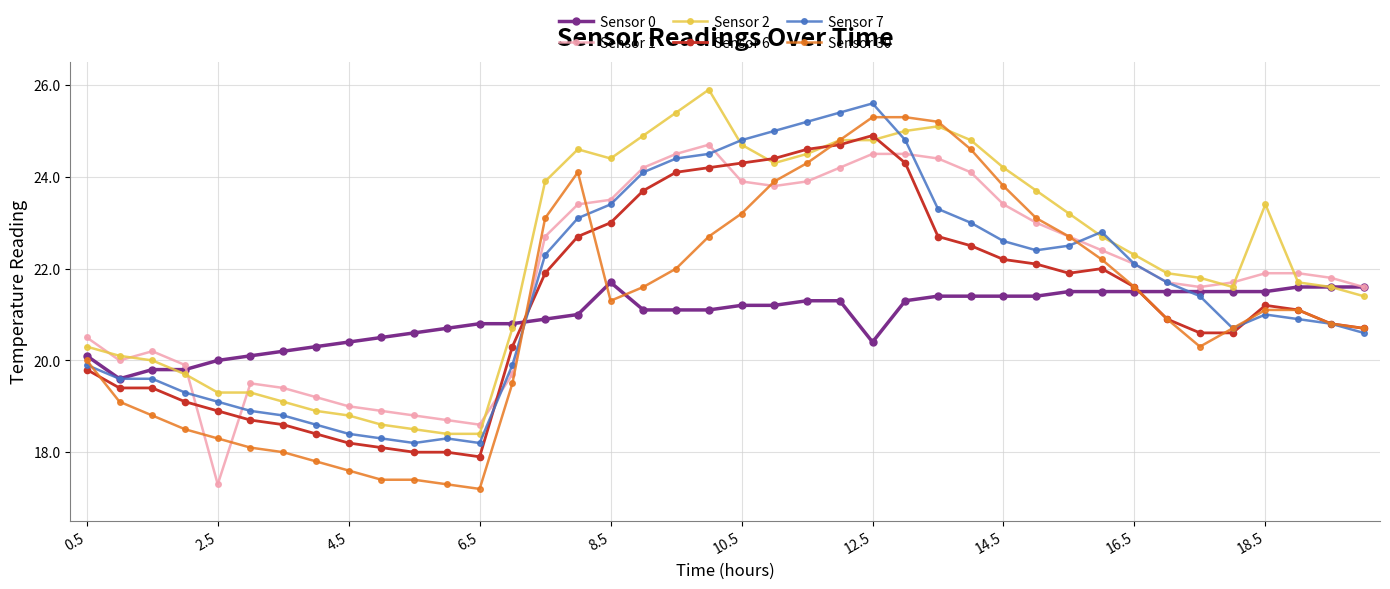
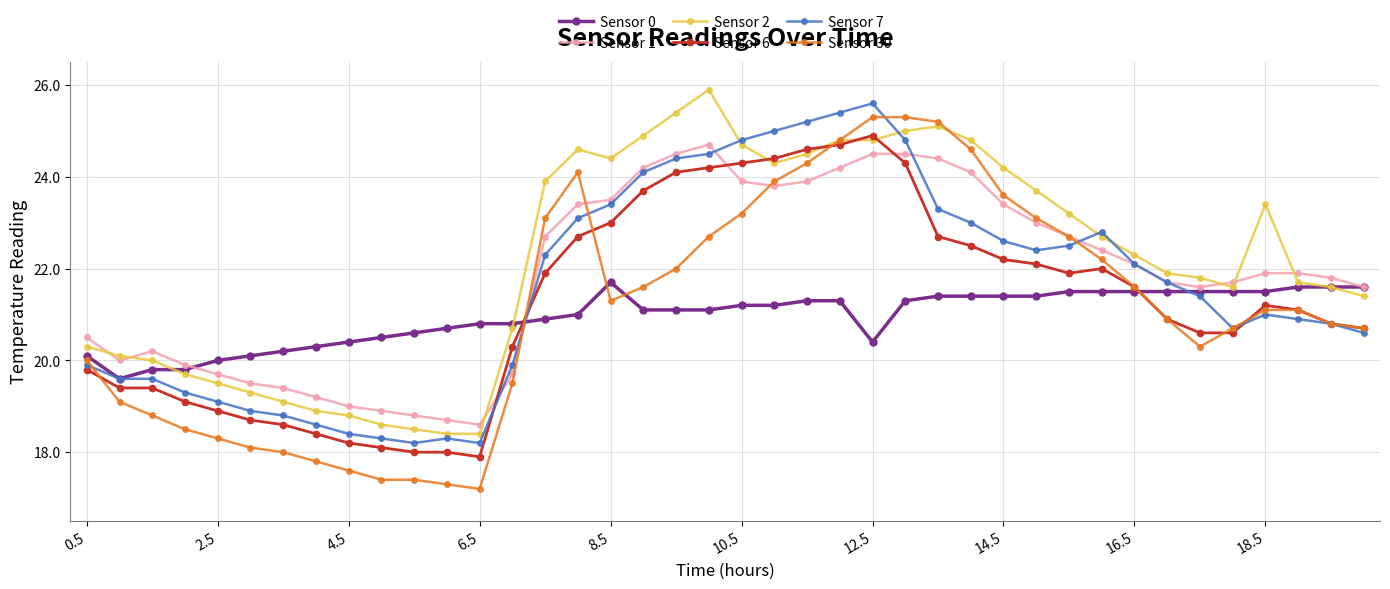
  {
    "Sensor 0": {
      "0.5": 20.1,
      "2.5": 20.0,
      "4.5": 20.4,
      "6.5": 20.8,
      "8.5": 21.7,
      "10.5": 21.2,
      "12.5": 20.4,
      "14.5": 21.4,
      "16.5": 21.5,
      "18.5": 21.5
    },
    "Sensor 1": {
      "0.5": 20.5,
-     "2.5": 17.3,
+     "2.5": 19.7,
      "4.5": 19.0,
      "6.5": 18.6,
      "8.5": 23.5,
      "10.5": 23.9,
      "12.5": 24.5,
      "14.5": 23.4,
      "18.5": 21.9
    },
    "Sensor 2": {
      "0.5": 20.3,
-     "2.5": 19.3,
+     "2.5": 19.5,
      "4.5": 18.8,
      "6.5": 18.4,
      "8.5": 24.4,
      "10.5": 24.7,
      "12.5": 24.8,
      "14.5": 24.2,
      "16.5": 22.3,
      "18.5": 23.4
    },
    "Sensor 6": {
      "0.5": 19.8,
      "2.5": 18.9,
      "4.5": 18.2,
      "6.5": 17.9,
      "8.5": 23.0,
      "10.5": 24.3,
      "12.5": 24.9,
      "14.5": 22.2,
      "18.5": 21.2
    },
    "Sensor 7": {
      "0.5": 19.9,
      "2.5": 19.1,
      "4.5": 18.4,
      "6.5": 18.2,
      "8.5": 23.4,
      "10.5": 24.8,
      "12.5": 25.6,
      "14.5": 22.6,
      "18.5": 21.0
    },
    "Sensor 30": {
      "0.5": 20.0,
      "2.5": 18.3,
      "4.5": 17.6,
      "6.5": 17.2,
      "8.5": 21.3,
      "10.5": 23.2,
      "12.5": 25.3,
-     "14.5": 23.8,
+     "14.5": 23.6,
      "18.5": 21.1
    }
  }
